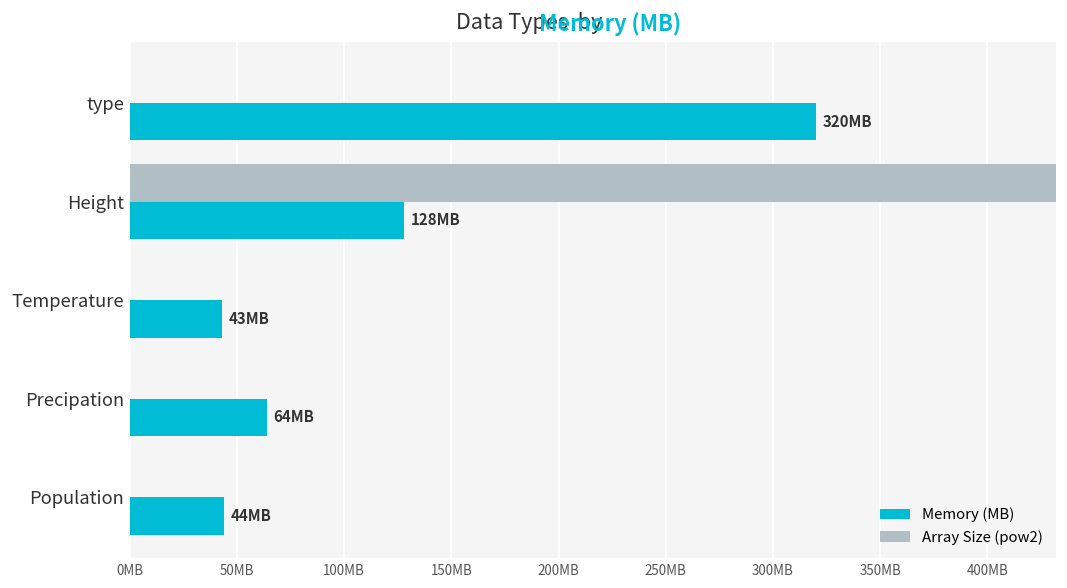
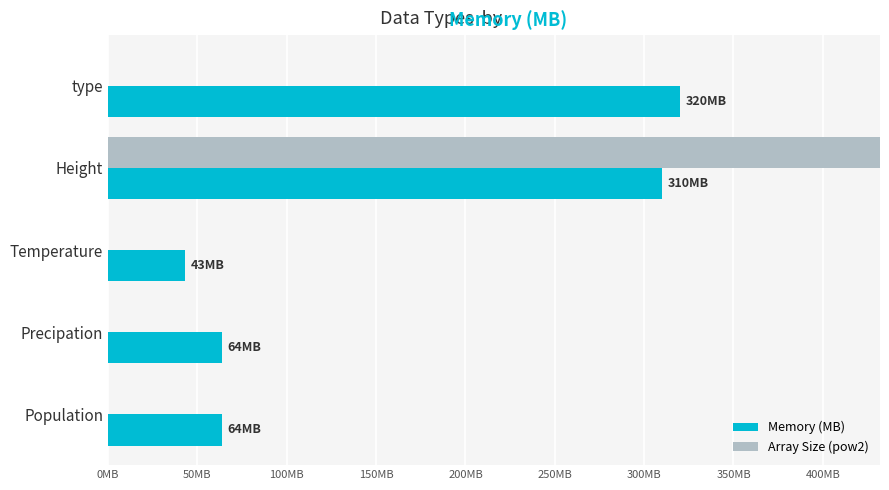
  {
    "Memory (MB)": {
      "type": "320",
-     "Height": "128",
+     "Height": "310",
      "Temperature": "43",
      "Precipation": "64",
-     "Population": "44"
+     "Population": "64"
    },
    "Array Size (pow2)": {
      "type": "0MB",
      "Temperature": "0MB",
      "Precipation": "0MB",
      "Population": "0MB"
    }
  }
